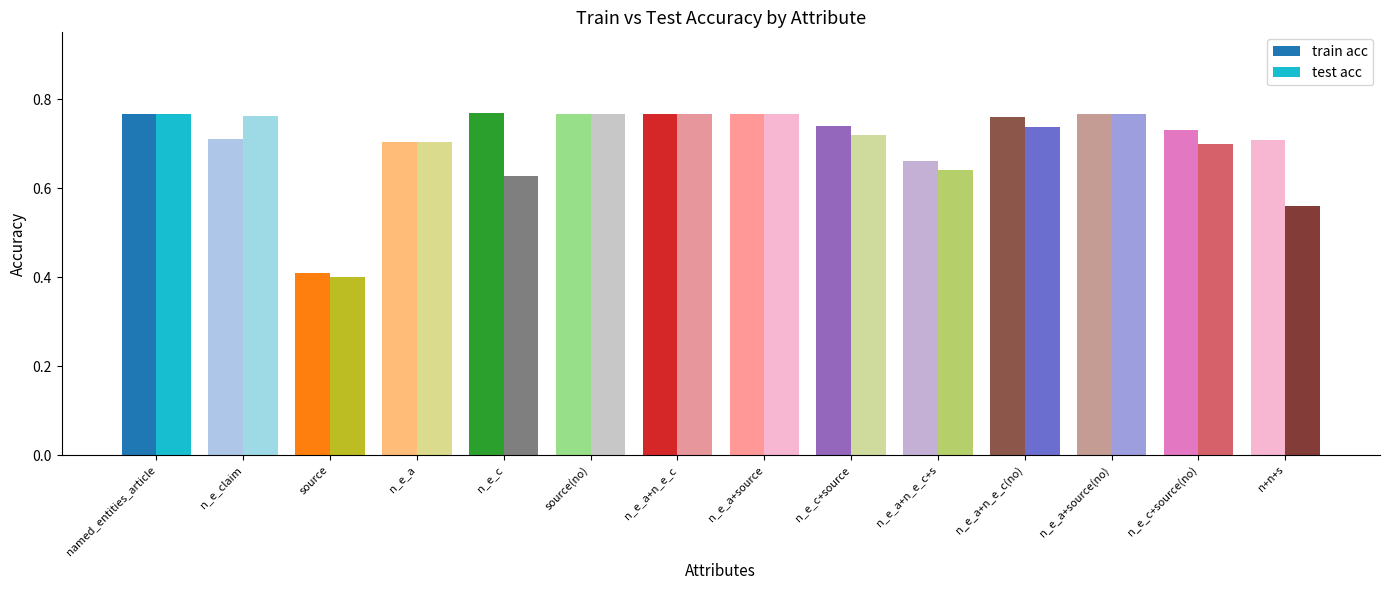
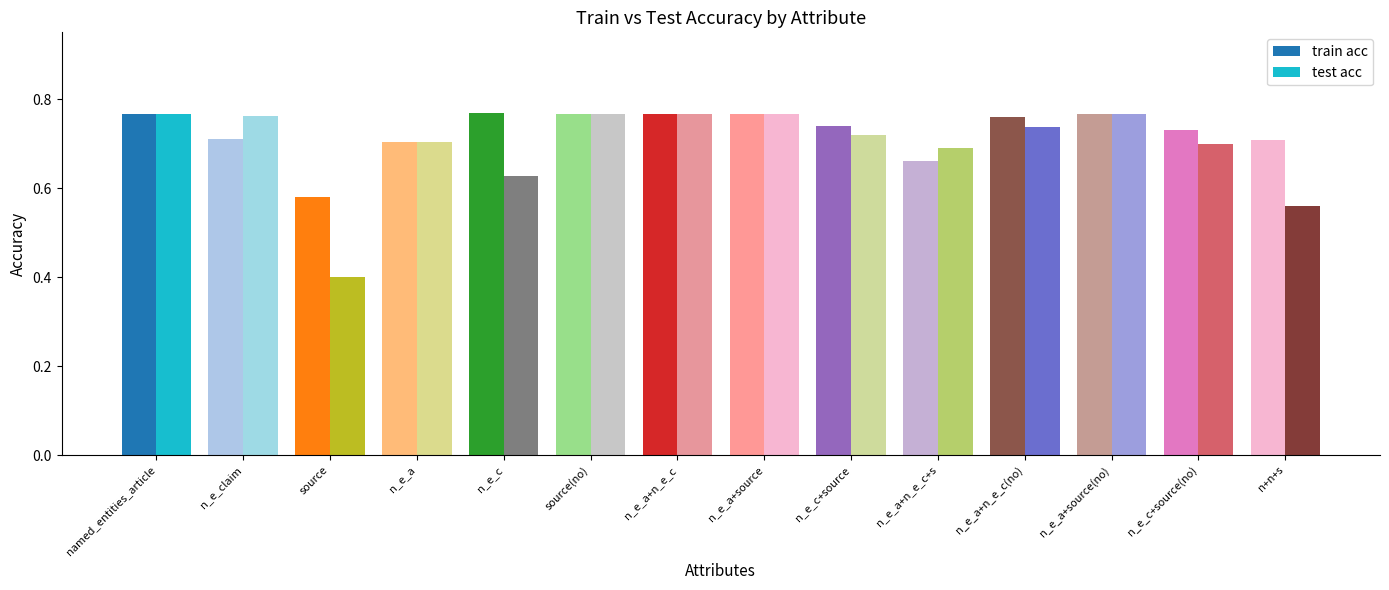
  {
    "train acc": {
      "named_entities_article": 0.77,
      "n_e_claim": 0.71,
-     "source": 0.41,
+     "source": 0.58,
      "n_e_a": 0.70,
      "n_e_c": 0.77,
      "source(no)": 0.77,
      "n_e_a+n_e_c": 0.77,
      "n_e_a+source": 0.77,
      "n_e_c+source": 0.74,
      "n_e_a+n_e_c+s": 0.66,
      "n_e_a+n_e_c(no)": 0.76,
      "n_e_a+source(no)": 0.77,
      "n_e_c+source(no)": 0.73,
      "n+n+s": 0.71
    },
    "test acc": {
      "named_entities_article": 0.77,
      "n_e_claim": 0.76,
      "source": 0.40,
      "n_e_a": 0.70,
      "n_e_c": 0.63,
      "source(no)": 0.77,
      "n_e_a+n_e_c": 0.77,
      "n_e_a+source": 0.77,
      "n_e_c+source": 0.72,
-     "n_e_a+n_e_c+s": 0.64,
+     "n_e_a+n_e_c+s": 0.69,
      "n_e_a+n_e_c(no)": 0.74,
      "n_e_a+source(no)": 0.77,
      "n_e_c+source(no)": 0.70,
      "n+n+s": 0.56
    }
  }
